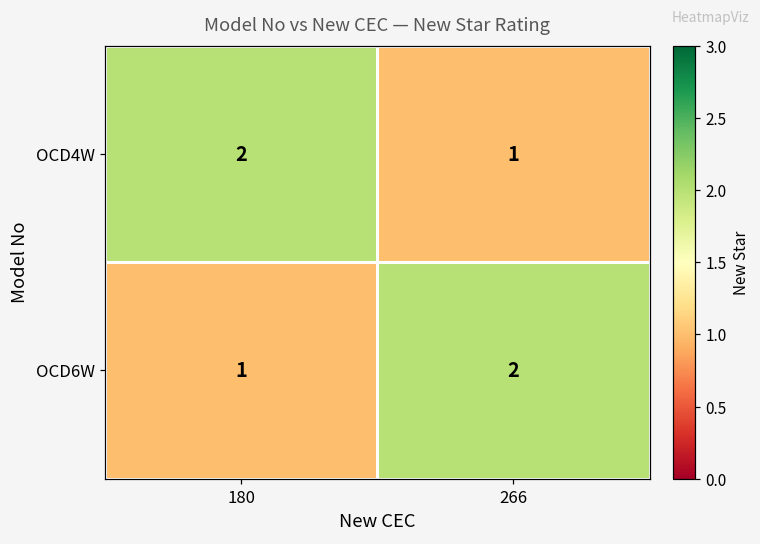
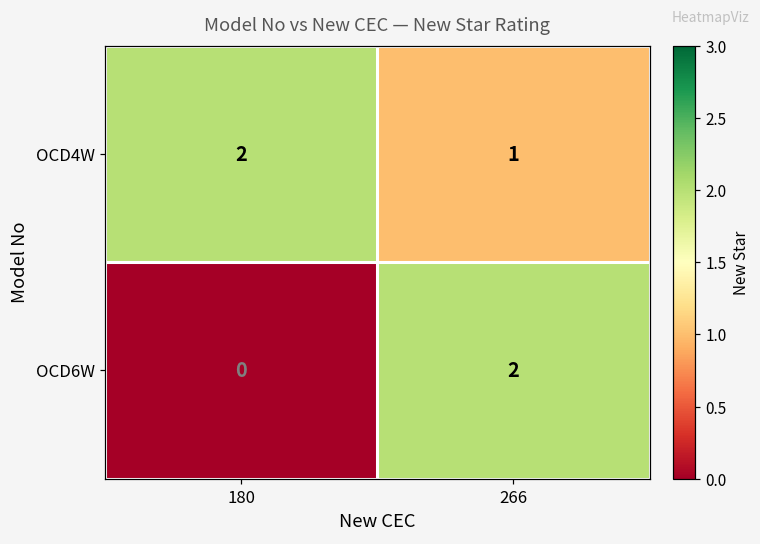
  {
    "OCD4W": {
      "180": 2,
      "266": 1
    },
    "OCD6W": {
-     "180": 1,
+     "180": 0,
      "266": 2
    }
  }
